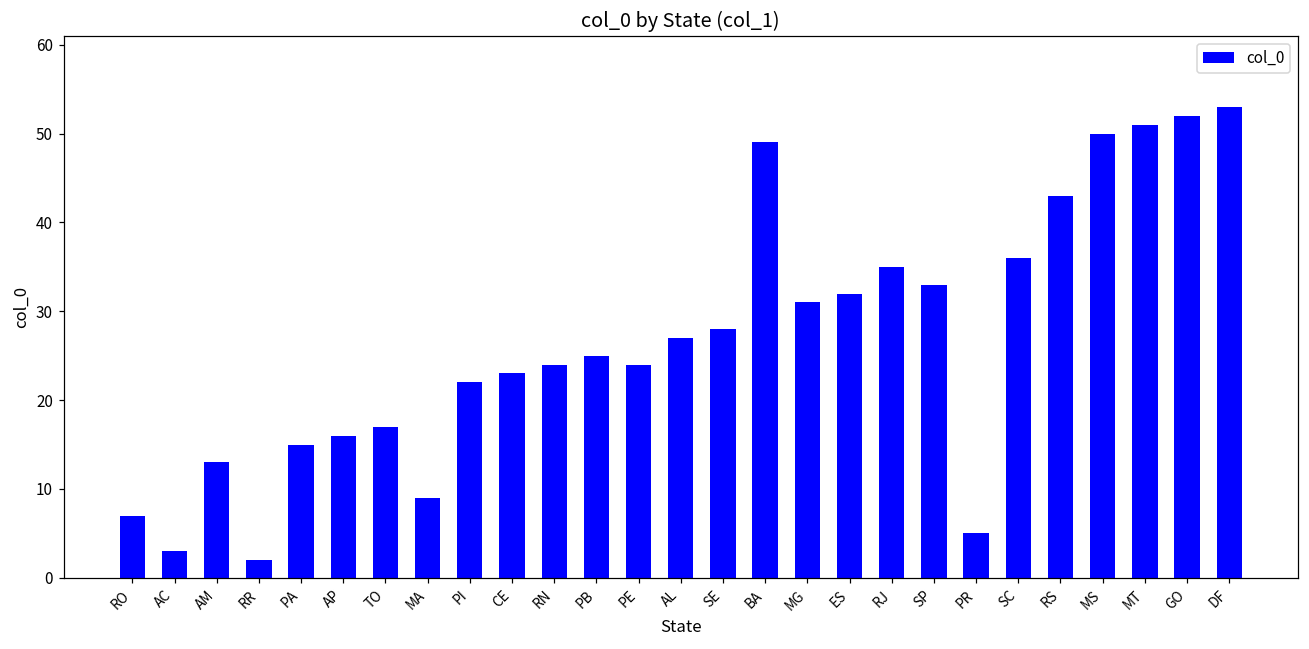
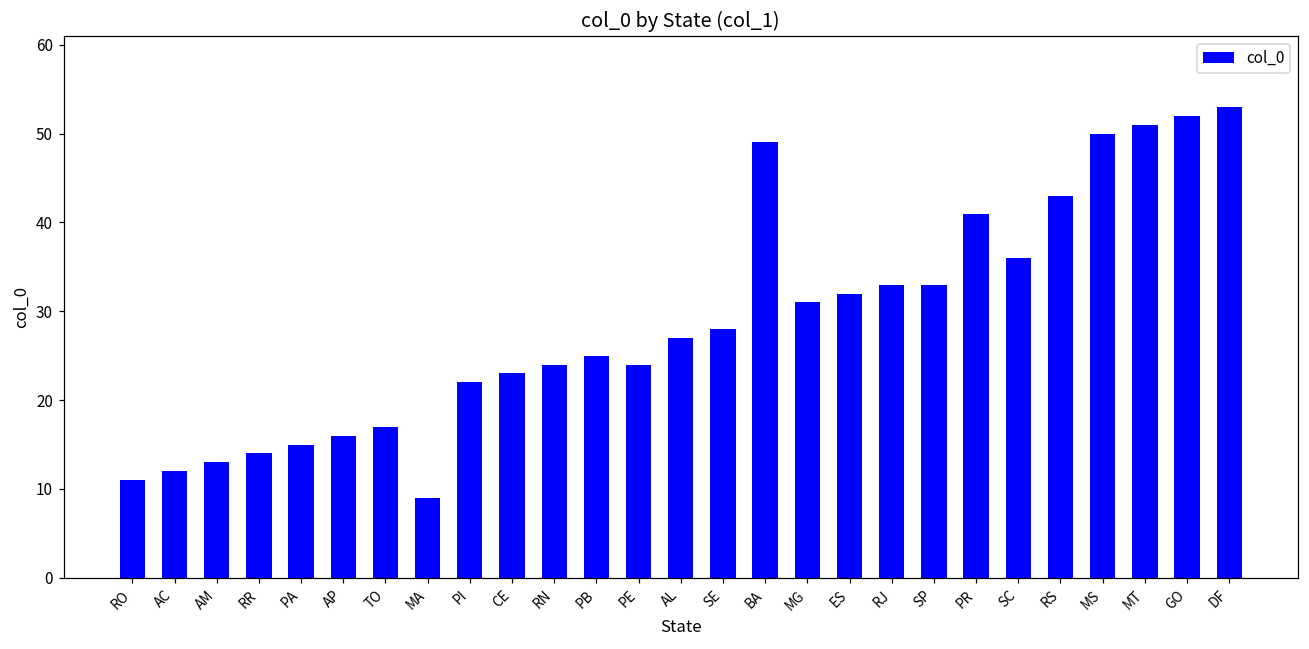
  {
-   "RO": 7,
-   "AC": 3,
+   "RO": 11,
+   "AC": 12,
    "AM": 13,
-   "RR": 2,
+   "RR": 14,
    "PA": 15,
    "AP": 16,
    "TO": 17,
    "MA": 9,
    "PI": 22,
    "CE": 23,
    "RN": 24,
    "PB": 25,
    "PE": 24,
    "AL": 27,
    "SE": 28,
    "BA": 49,
    "MG": 31,
    "ES": 32,
-   "RJ": 35,
+   "RJ": 33,
    "SP": 33,
-   "PR": 5,
+   "PR": 41,
    "SC": 36,
    "RS": 43,
    "MS": 50,
    "MT": 51,
    "GO": 52,
    "DF": 53
  }
